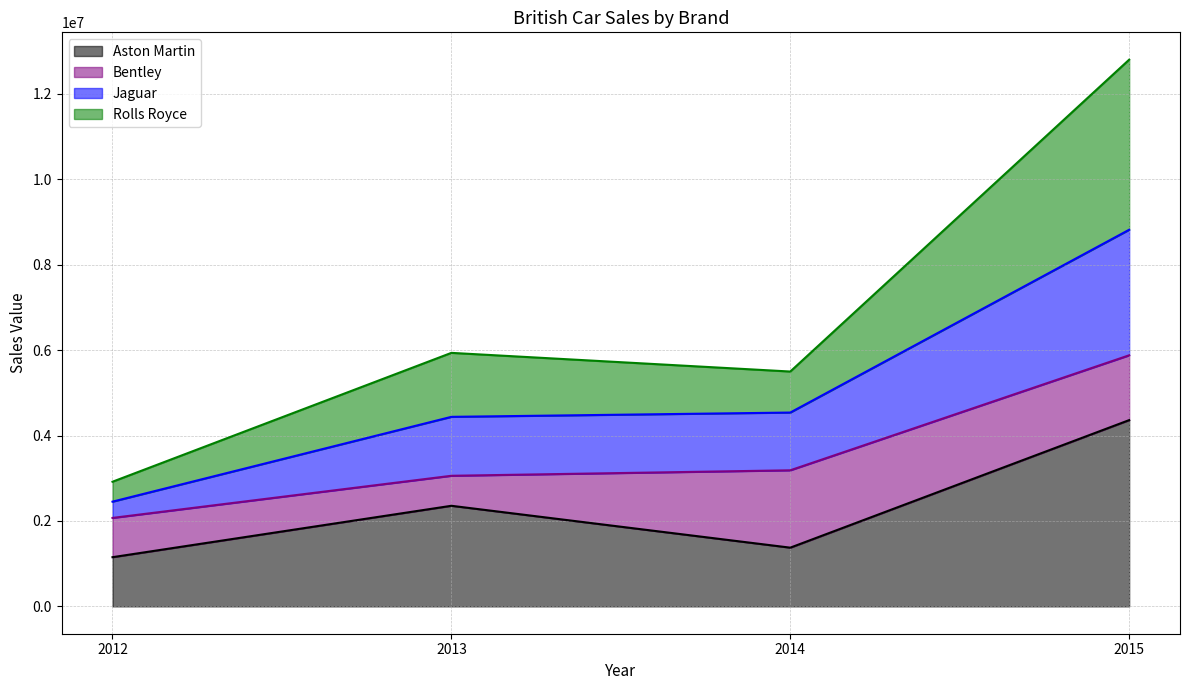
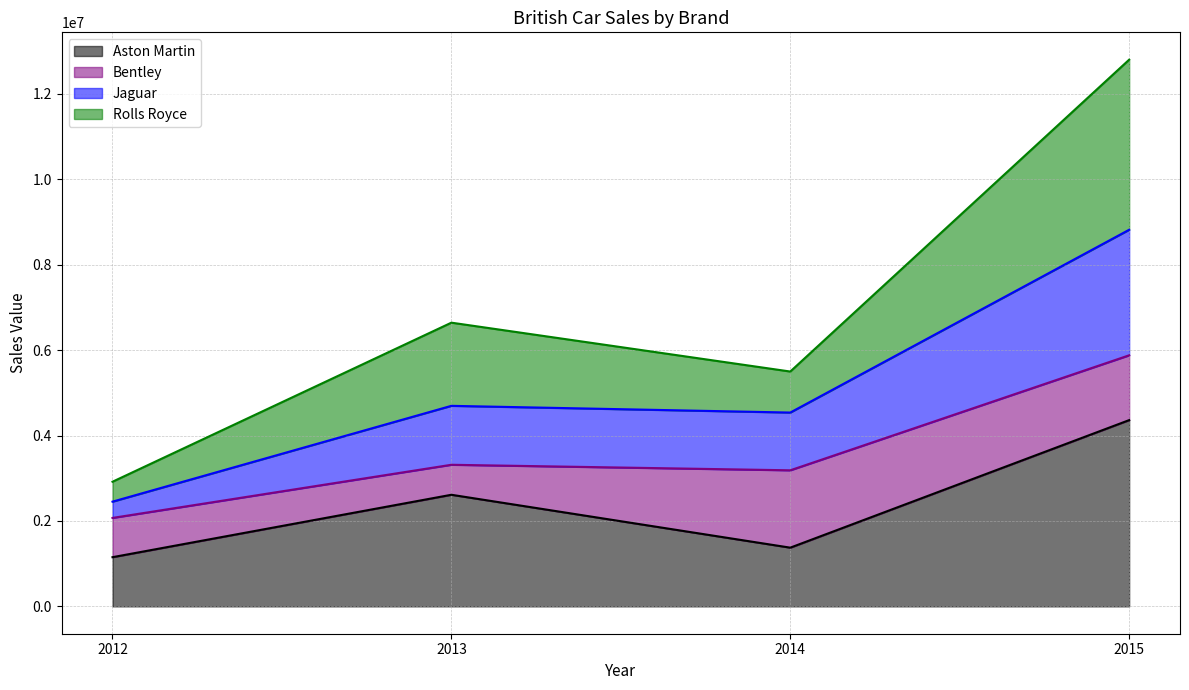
  {
    "Aston Martin": {
      "2012": 1200000,
-     "2013": 2400000,
+     "2013": 2600000,
      "2014": 1400000,
      "2015": 4400000
    },
    "Bentley": {
      "2012": 900000,
      "2013": 700000,
      "2014": 1800000,
      "2015": 1500000
    },
    "Jaguar": {
      "2012": 400000,
      "2013": 1400000,
      "2014": 1400000,
      "2015": 2900000
    },
    "Rolls Royce": {
      "2012": 500000,
-     "2013": 1500000,
+     "2013": 1900000,
      "2014": 1000000,
      "2015": 4000000
    }
  }
